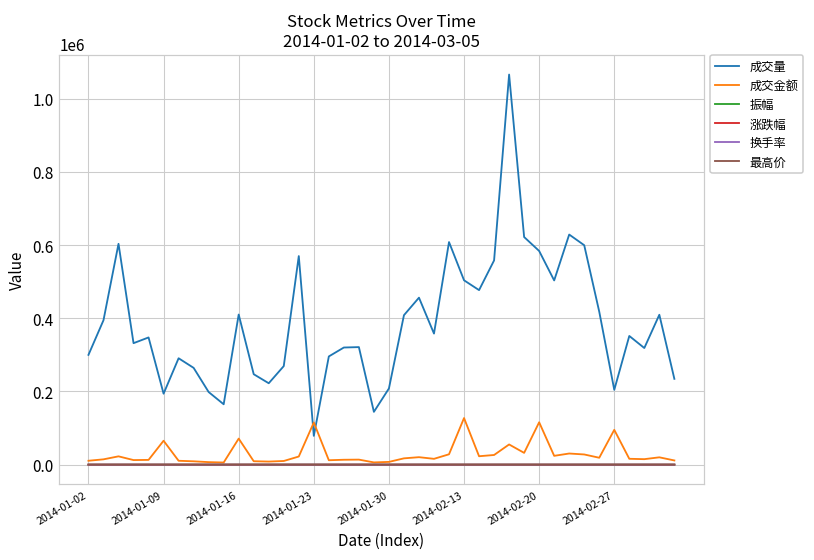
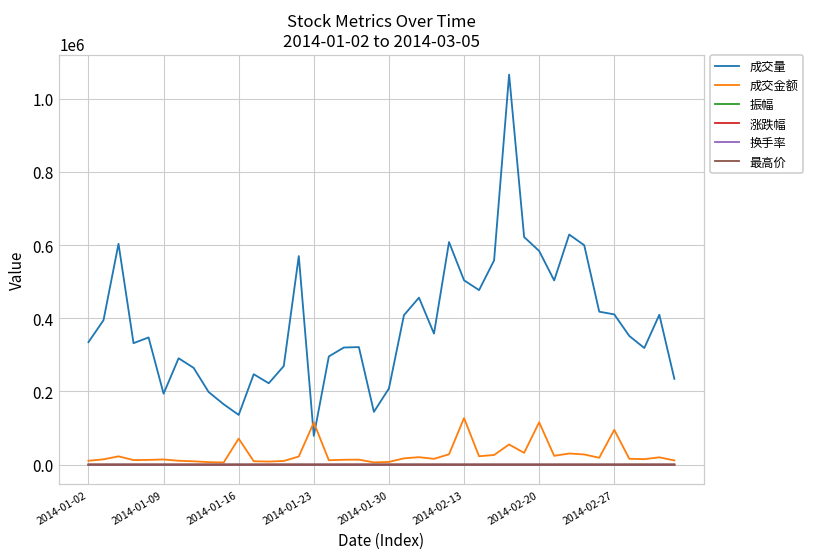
  {
    "成交量": {
-     "2014-01-02": 300000,
+     "2014-01-02": 330000,
      "2014-01-09": 190000,
-     "2014-01-16": 410000,
+     "2014-01-16": 140000,
      "2014-01-23": 80000,
      "2014-01-30": 210000,
      "2014-02-13": 500000,
      "2014-02-20": 580000,
-     "2014-02-27": 200000
+     "2014-02-27": 410000
    },
    "成交金额": {
      "2014-01-02": 10000,
-     "2014-01-09": 70000,
+     "2014-01-09": 10000,
      "2014-01-16": 70000,
      "2014-01-23": 120000,
      "2014-02-13": 130000,
      "2014-02-20": 120000,
      "2014-02-27": 100000
    },
    "最高价": {
      "2014-01-02": 0,
      "2014-01-09": 0,
      "2014-01-16": 0,
      "2014-01-23": 0,
      "2014-02-13": 0,
      "2014-02-20": 0,
      "2014-02-27": 0
    }
  }
